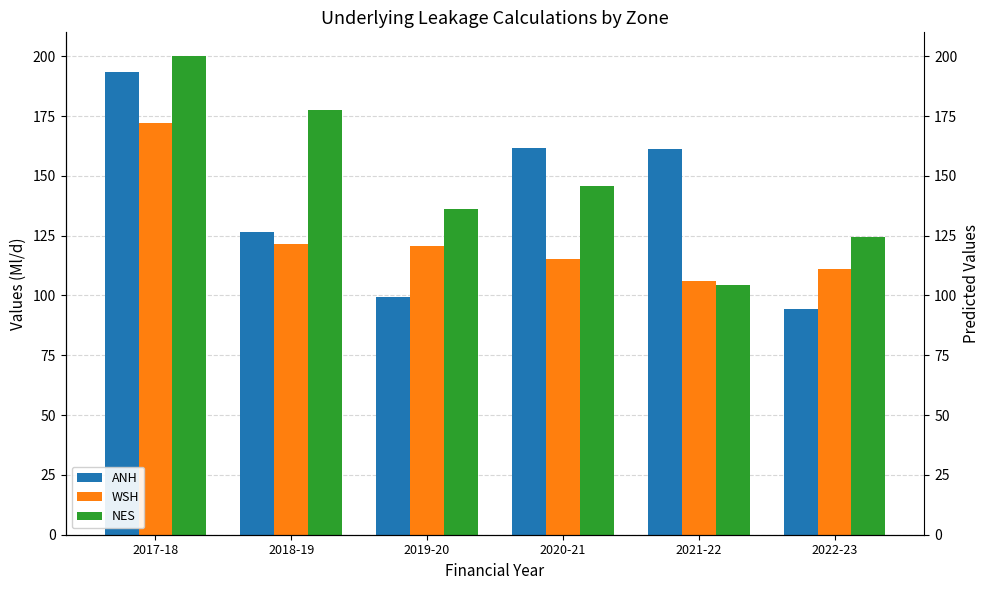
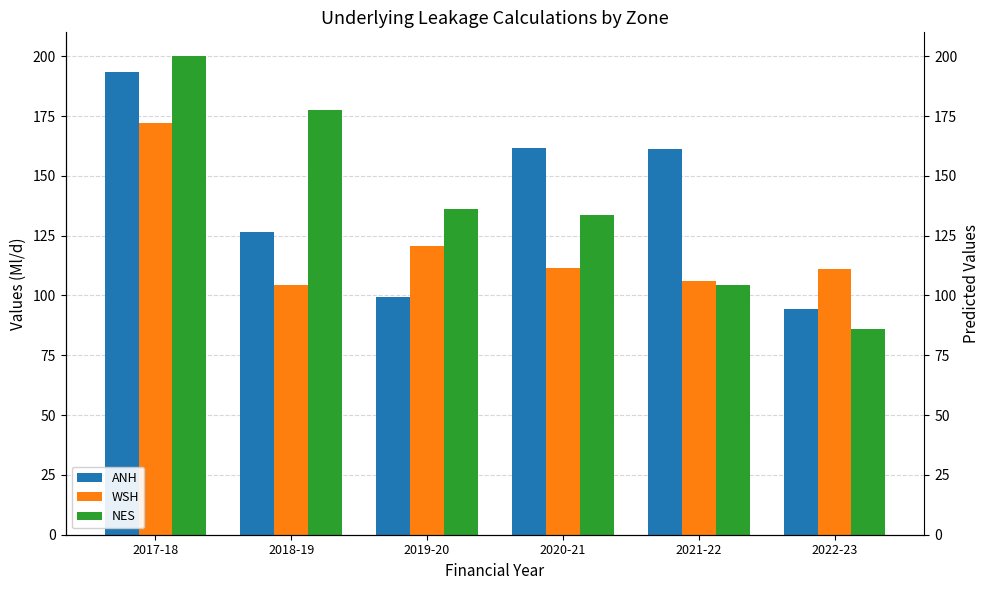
  {
    "ANH": {
      "2017-18": 193,
      "2018-19": 127,
      "2019-20": 100,
      "2020-21": 162,
      "2021-22": 161,
      "2022-23": 94
    },
    "WSH": {
      "2017-18": 172,
-     "2018-19": 122,
+     "2018-19": 104,
      "2019-20": 121,
-     "2020-21": 115,
+     "2020-21": 111,
      "2021-22": 106,
      "2022-23": 111
    },
    "NES": {
      "2017-18": 200,
      "2018-19": 178,
      "2019-20": 136,
-     "2020-21": 146,
+     "2020-21": 134,
      "2021-22": 105,
-     "2022-23": 125
+     "2022-23": 86
    }
  }
